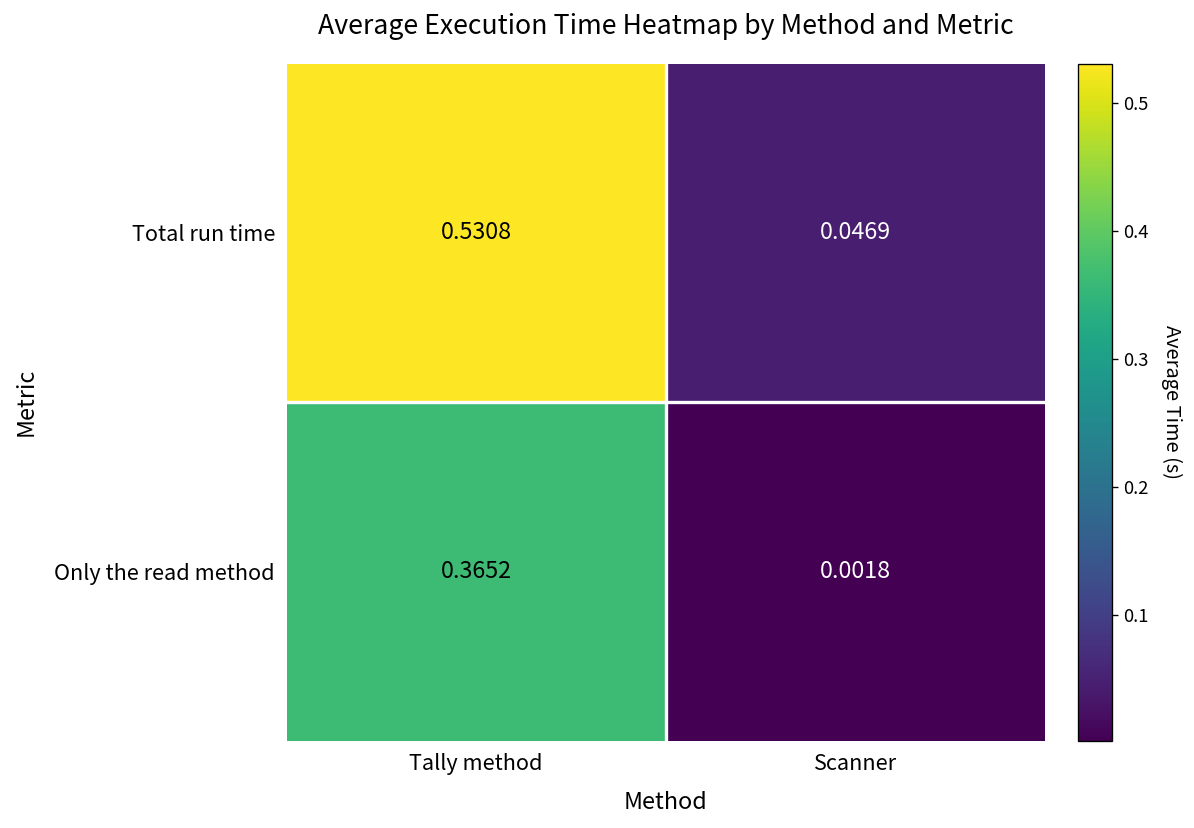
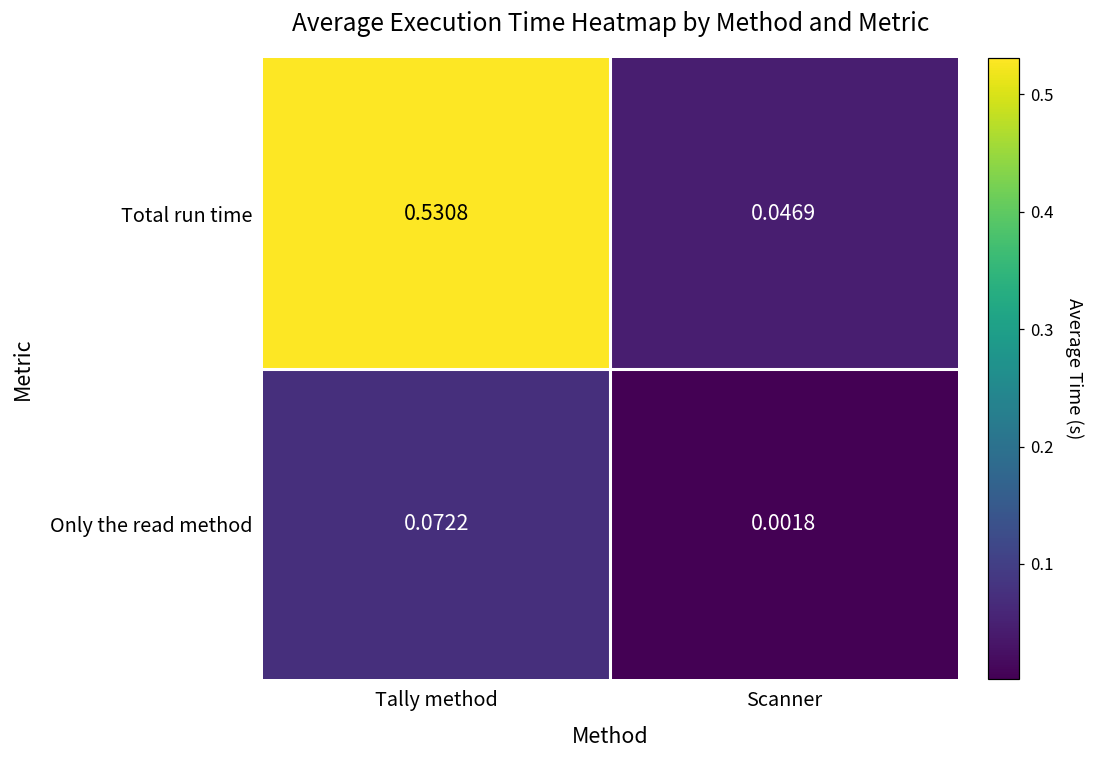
  {
    "Total run time": {
      "Tally method": 0.5308,
      "Scanner": 0.0469
    },
    "Only the read method": {
-     "Tally method": 0.3652,
+     "Tally method": 0.0722,
      "Scanner": 0.0018
    }
  }
